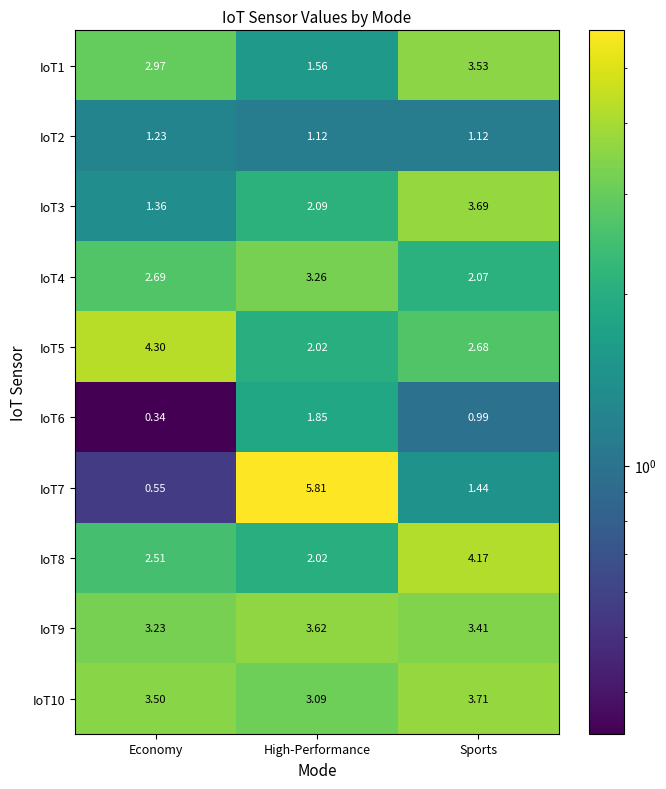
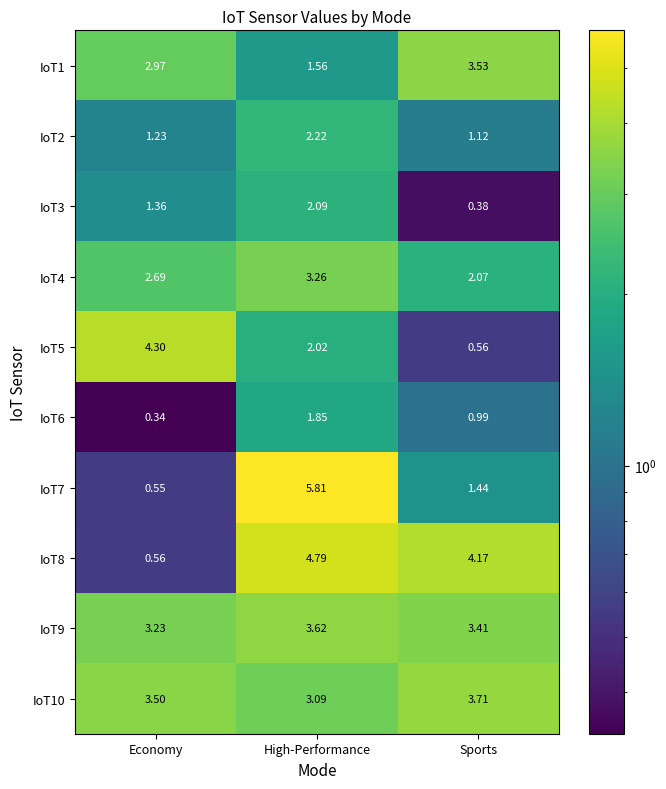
  {
    "IoT1": {
      "Economy": 2.97,
      "High-Performance": 1.56,
      "Sports": 3.53
    },
    "IoT2": {
      "Economy": 1.23,
-     "High-Performance": 1.12,
+     "High-Performance": 2.22,
      "Sports": 1.12
    },
    "IoT3": {
      "Economy": 1.36,
      "High-Performance": 2.09,
-     "Sports": 3.69
+     "Sports": 0.38
    },
    "IoT4": {
      "Economy": 2.69,
      "High-Performance": 3.26,
      "Sports": 2.07
    },
    "IoT5": {
      "Economy": 4.30,
      "High-Performance": 2.02,
-     "Sports": 2.68
+     "Sports": 0.56
    },
    "IoT6": {
      "Economy": 0.34,
      "High-Performance": 1.85,
      "Sports": 0.99
    },
    "IoT7": {
      "Economy": 0.55,
      "High-Performance": 5.81,
      "Sports": 1.44
    },
    "IoT8": {
-     "Economy": 2.51,
-     "High-Performance": 2.02,
+     "Economy": 0.56,
+     "High-Performance": 4.79,
      "Sports": 4.17
    },
    "IoT9": {
      "Economy": 3.23,
      "High-Performance": 3.62,
      "Sports": 3.41
    },
    "IoT10": {
      "Economy": 3.50,
      "High-Performance": 3.09,
      "Sports": 3.71
    }
  }
